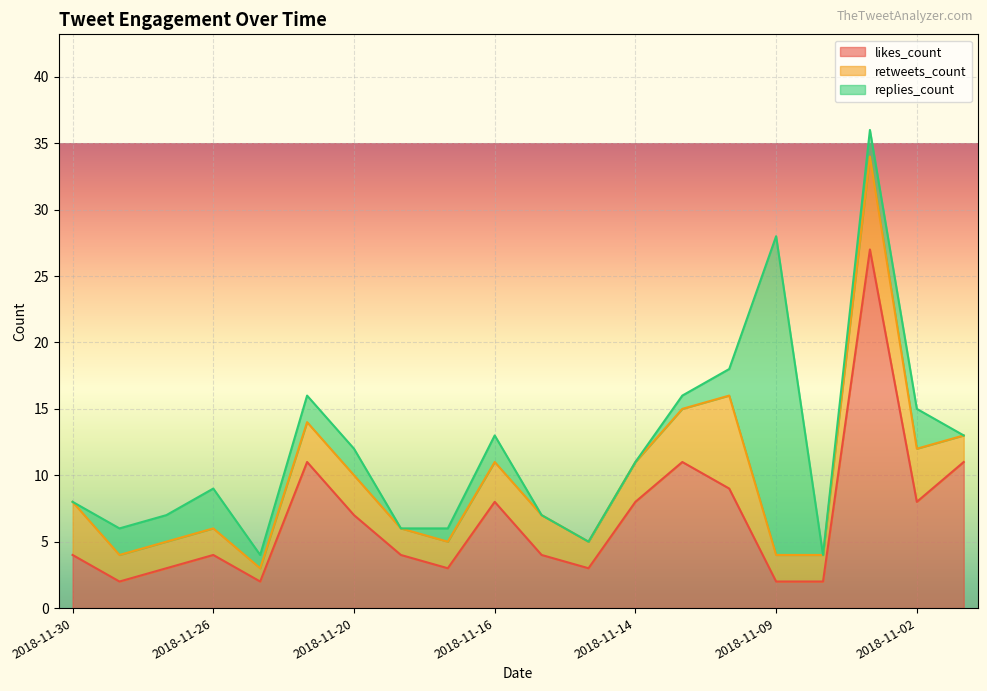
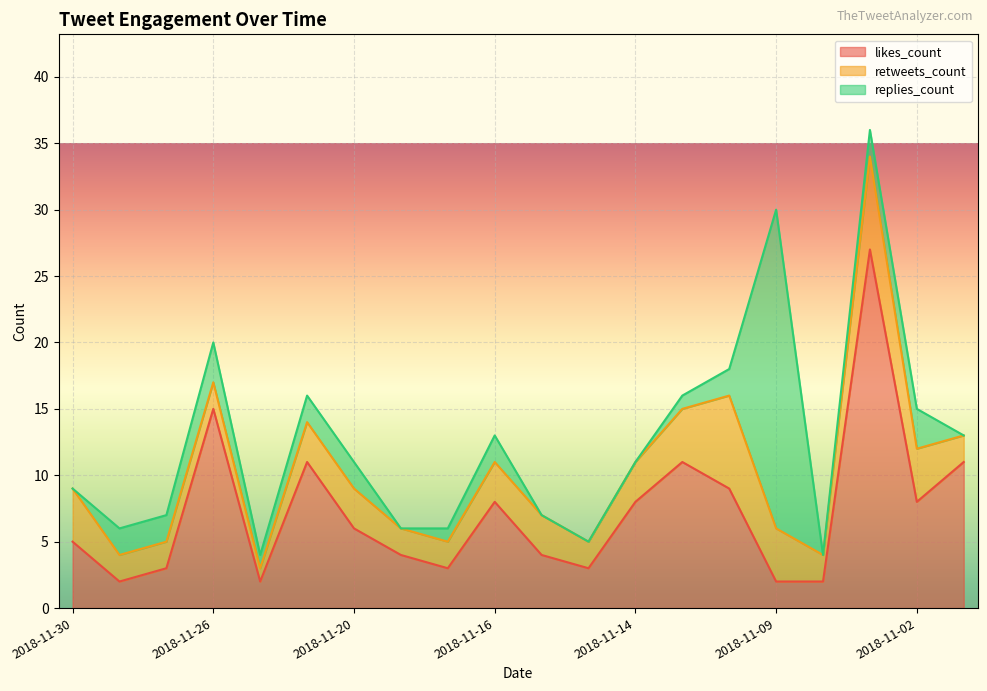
  {
    "likes_count": {
-     "2018-11-30": 4,
-     "2018-11-26": 4,
-     "2018-11-20": 7,
+     "2018-11-30": 5,
+     "2018-11-26": 15,
+     "2018-11-20": 6,
      "2018-11-09": 2
    },
    "retweets_count": {
      "2018-11-26": 2,
      "2018-11-20": 3,
-     "2018-11-09": 2
+     "2018-11-09": 4
    },
    "replies_count": {
      "2018-11-26": 3,
      "2018-11-20": 2,
      "2018-11-09": 24
    }
  }
